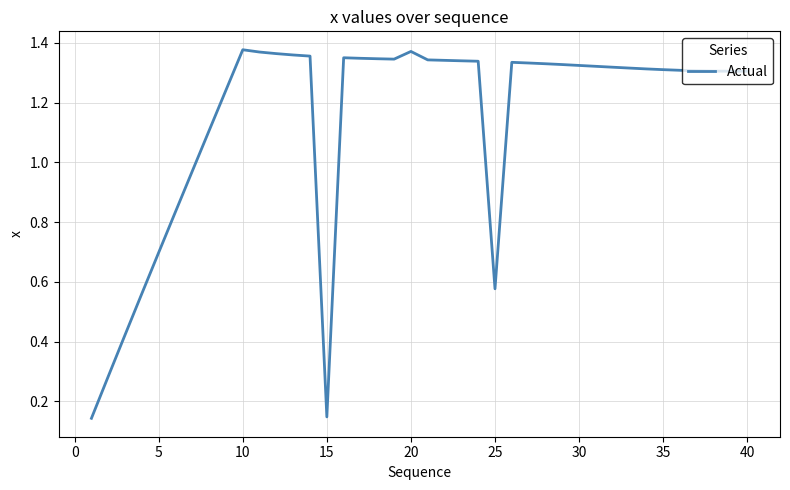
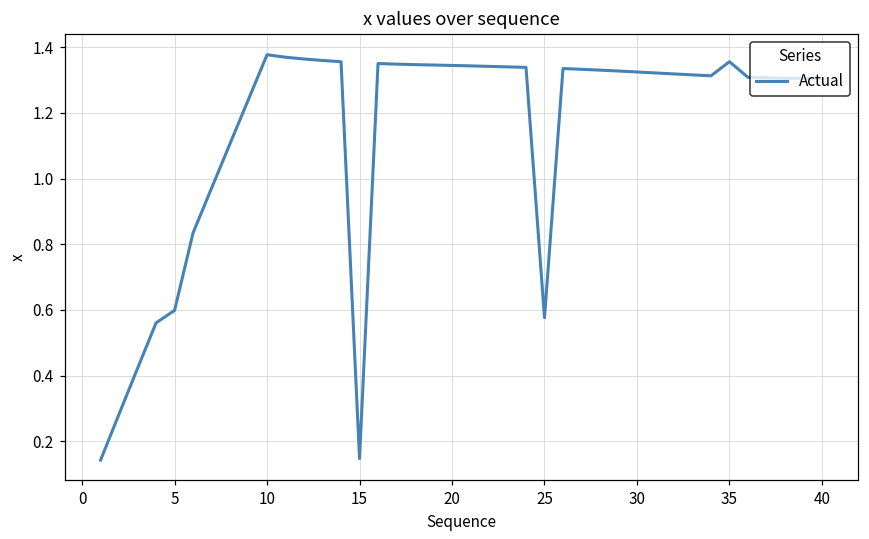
  {
-   "5": 0.70,
+   "5": 0.60,
    "10": 1.38,
    "15": 0.15,
-   "20": 1.37,
+   "20": 1.34,
    "25": 0.58,
    "30": 1.32,
-   "35": 1.31
+   "35": 1.36
  }
